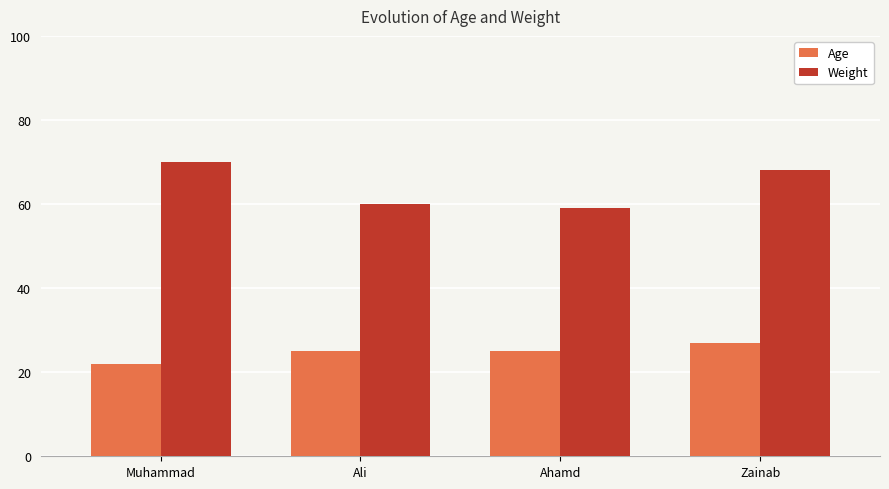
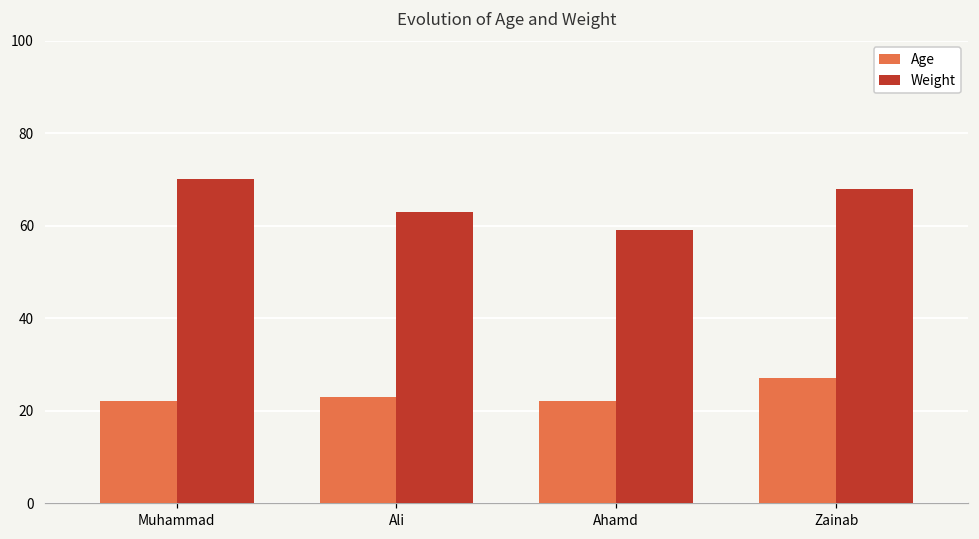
  {
    "Age": {
      "Muhammad": 22,
-     "Ali": 25,
-     "Ahamd": 25,
+     "Ali": 23,
+     "Ahamd": 22,
      "Zainab": 27
    },
    "Weight": {
      "Muhammad": 70,
-     "Ali": 60,
+     "Ali": 63,
      "Ahamd": 59,
      "Zainab": 68
    }
  }
